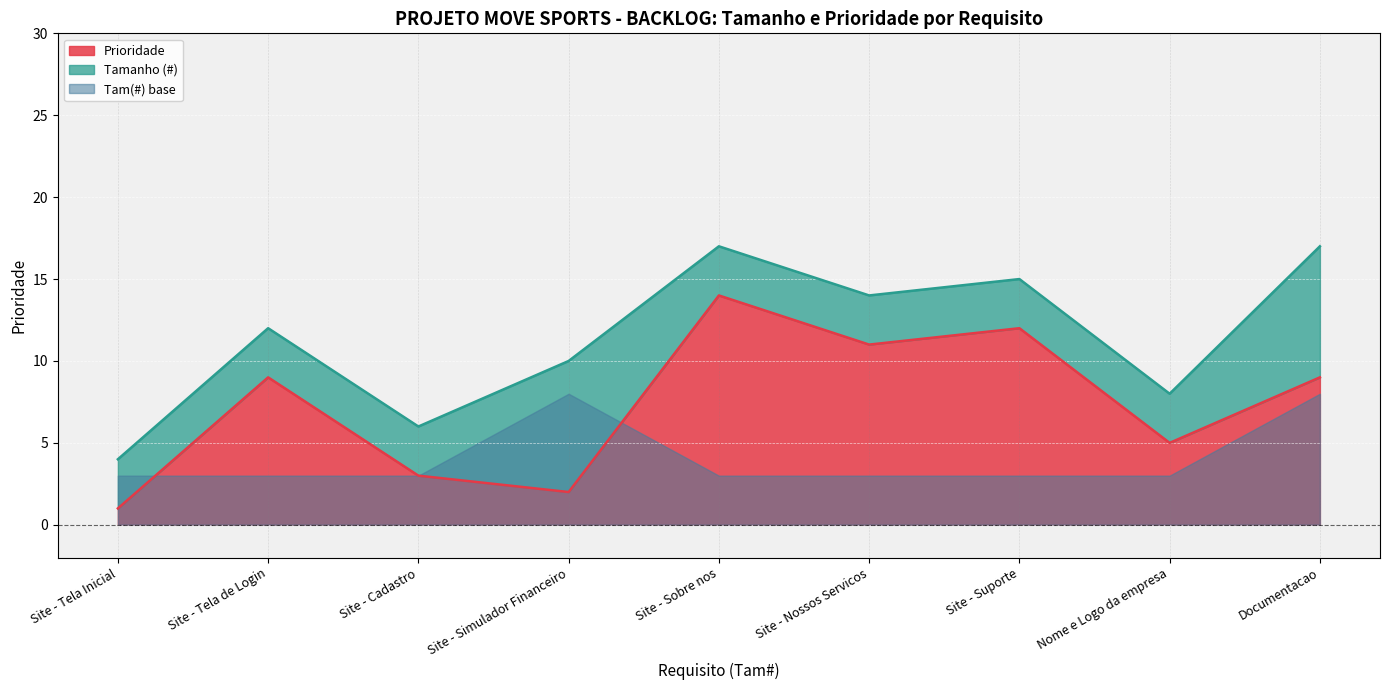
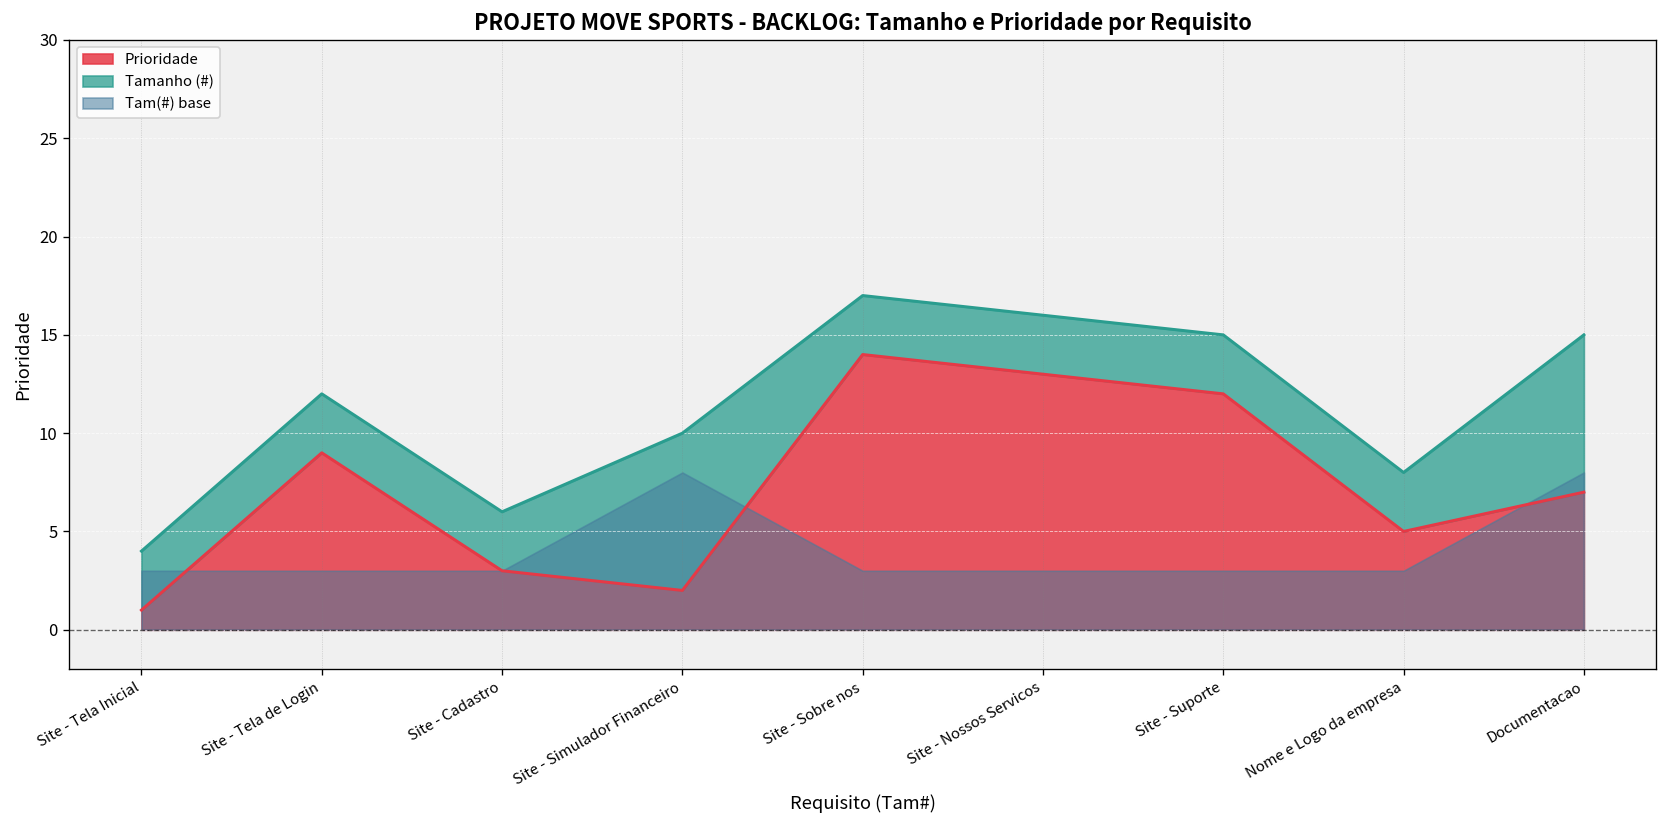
  {
    "Prioridade": {
      "Site - Tela Inicial": 1,
      "Site - Tela de Login": 9,
      "Site - Simulador Financeiro": 2,
      "Site - Sobre nos": 14,
-     "Site - Nossos Servicos": 11,
+     "Site - Nossos Servicos": 13,
      "Site - Suporte": 12,
      "Nome e Logo da empresa": 5,
-     "Documentacao": 9
+     "Documentacao": 7
    }
  }
